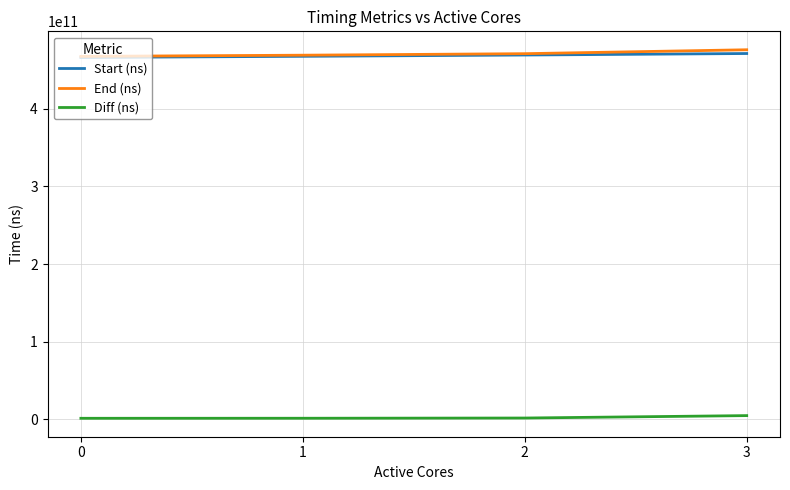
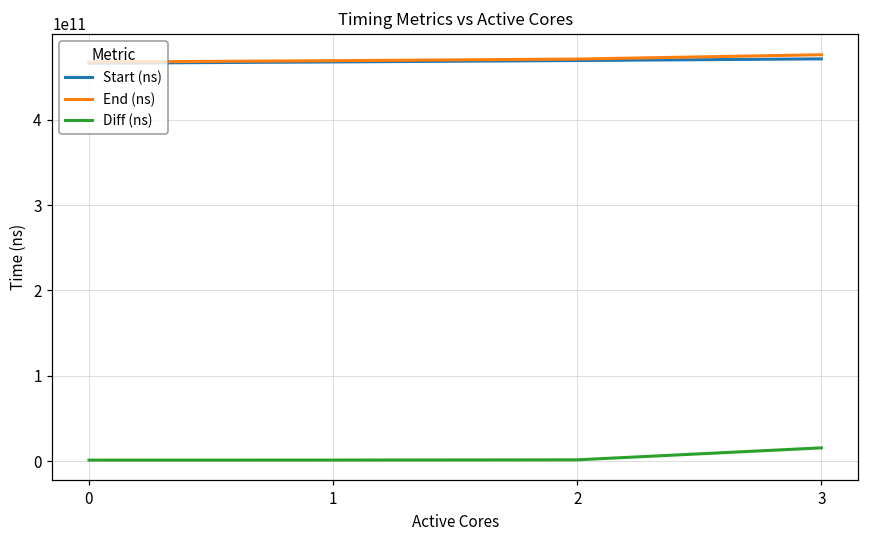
  {
    "Start (ns)": {
      "3": 470000000000
    },
    "End (ns)": {
      "3": 480000000000
    },
    "Diff (ns)": {
      "0": 0,
      "1": 0,
      "2": 0,
-     "3": 0
+     "3": 20000000000
    }
  }
